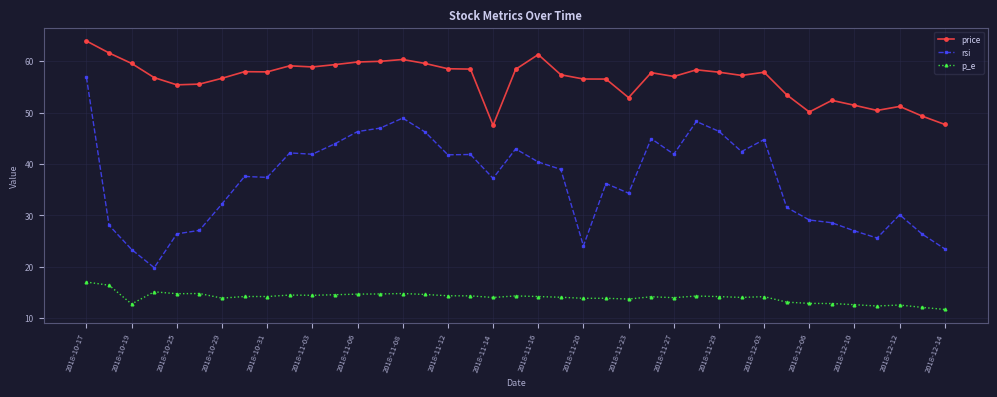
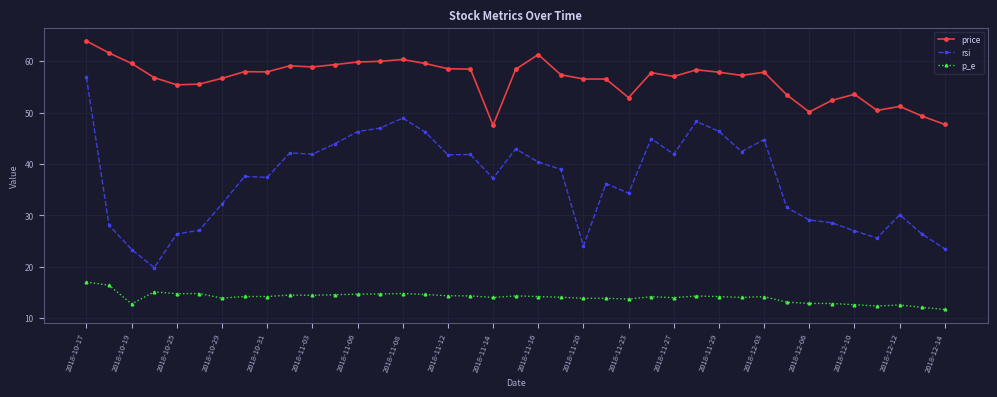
  {
    "price": {
      "2018-10-17": 64,
      "2018-10-19": 60,
      "2018-10-25": 55,
      "2018-10-29": 57,
      "2018-10-31": 58,
      "2018-11-03": 59,
      "2018-11-06": 60,
      "2018-11-08": 60,
      "2018-11-12": 59,
      "2018-11-14": 48,
      "2018-11-16": 61,
      "2018-11-20": 57,
      "2018-11-23": 53,
      "2018-11-27": 57,
      "2018-11-29": 58,
      "2018-12-03": 58,
      "2018-12-06": 50,
-     "2018-12-10": 51,
+     "2018-12-10": 54,
      "2018-12-12": 51,
      "2018-12-14": 48
    },
    "rsi": {
      "2018-10-17": 57,
      "2018-10-19": 23,
      "2018-10-25": 26,
      "2018-10-29": 32,
      "2018-10-31": 37,
      "2018-11-03": 42,
      "2018-11-06": 46,
      "2018-11-08": 49,
      "2018-11-12": 42,
      "2018-11-14": 37,
      "2018-11-16": 40,
      "2018-11-20": 24,
      "2018-11-23": 34,
      "2018-11-27": 42,
      "2018-11-29": 46,
      "2018-12-03": 45,
      "2018-12-06": 29,
      "2018-12-10": 27,
      "2018-12-12": 30,
      "2018-12-14": 23
    },
    "p_e": {
      "2018-10-17": 17,
      "2018-10-19": 13,
      "2018-10-25": 15,
      "2018-10-29": 14,
      "2018-10-31": 14,
      "2018-11-03": 14,
      "2018-11-06": 15,
      "2018-11-08": 15,
      "2018-11-12": 14,
      "2018-11-14": 14,
      "2018-11-16": 14,
      "2018-11-20": 14,
      "2018-11-23": 14,
      "2018-11-27": 14,
      "2018-11-29": 14,
      "2018-12-03": 14,
      "2018-12-06": 13,
      "2018-12-10": 13,
      "2018-12-12": 13,
      "2018-12-14": 12
    }
  }
